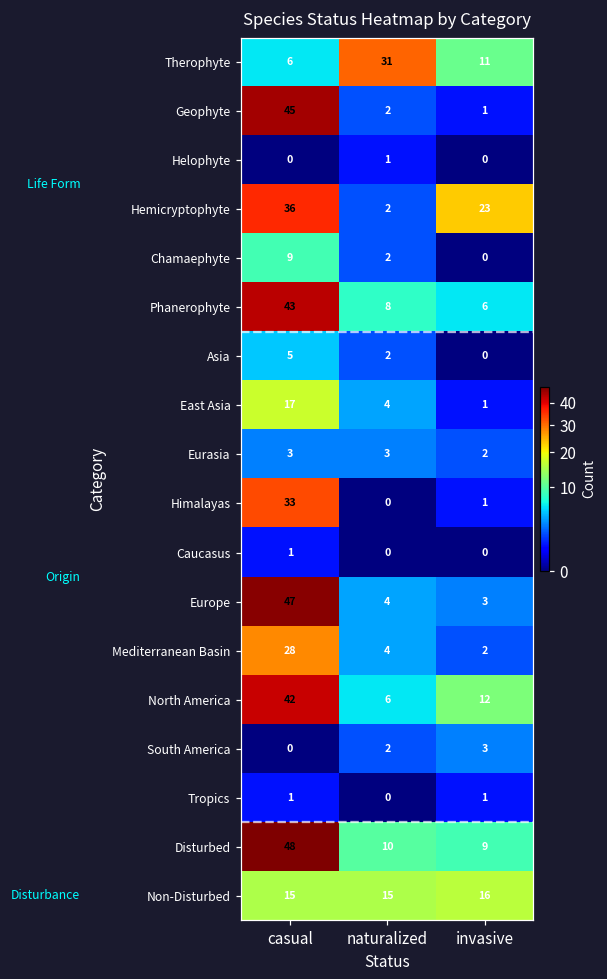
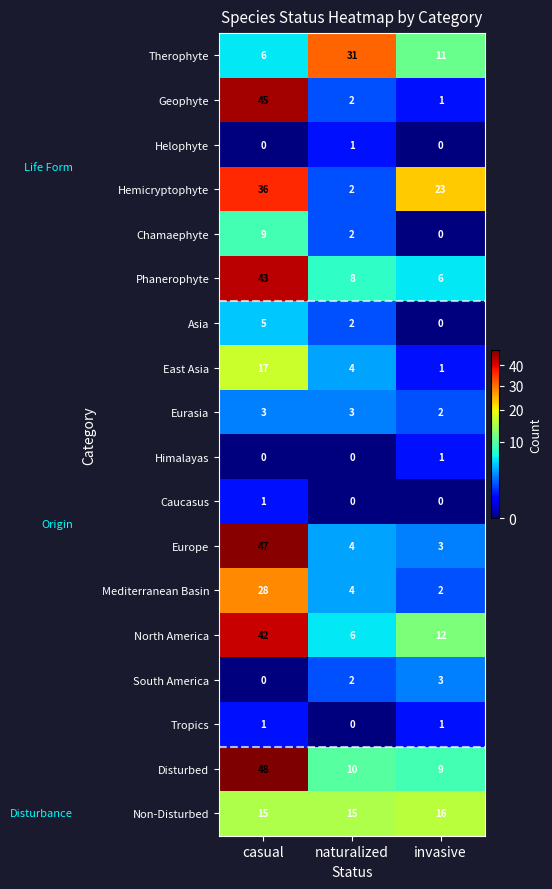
  {
    "Therophyte": {
      "casual": 6,
      "naturalized": 31,
      "invasive": 11
    },
    "Geophyte": {
      "casual": 45,
      "naturalized": 2,
      "invasive": 1
    },
    "Helophyte": {
      "casual": 0,
      "naturalized": 1,
      "invasive": 0
    },
    "Hemicryptophyte": {
      "casual": 36,
      "naturalized": 2,
      "invasive": 23
    },
    "Chamaephyte": {
      "casual": 9,
      "naturalized": 2,
      "invasive": 0
    },
    "Phanerophyte": {
      "casual": 43,
      "naturalized": 8,
      "invasive": 6
    },
    "Asia": {
      "casual": 5,
      "naturalized": 2,
      "invasive": 0
    },
    "East Asia": {
      "casual": 17,
      "naturalized": 4,
      "invasive": 1
    },
    "Eurasia": {
      "casual": 3,
      "naturalized": 3,
      "invasive": 2
    },
    "Himalayas": {
-     "casual": 33,
+     "casual": 0,
      "naturalized": 0,
      "invasive": 1
    },
    "Caucasus": {
      "casual": 1,
      "naturalized": 0,
      "invasive": 0
    },
    "Europe": {
      "casual": 47,
      "naturalized": 4,
      "invasive": 3
    },
    "Mediterranean Basin": {
      "casual": 28,
      "naturalized": 4,
      "invasive": 2
    },
    "North America": {
      "casual": 42,
      "naturalized": 6,
      "invasive": 12
    },
    "South America": {
      "casual": 0,
      "naturalized": 2,
      "invasive": 3
    },
    "Tropics": {
      "casual": 1,
      "naturalized": 0,
      "invasive": 1
    },
    "Disturbed": {
      "casual": 48,
      "naturalized": 10,
      "invasive": 9
    },
    "Non-Disturbed": {
      "casual": 15,
      "naturalized": 15,
      "invasive": 16
    }
  }
